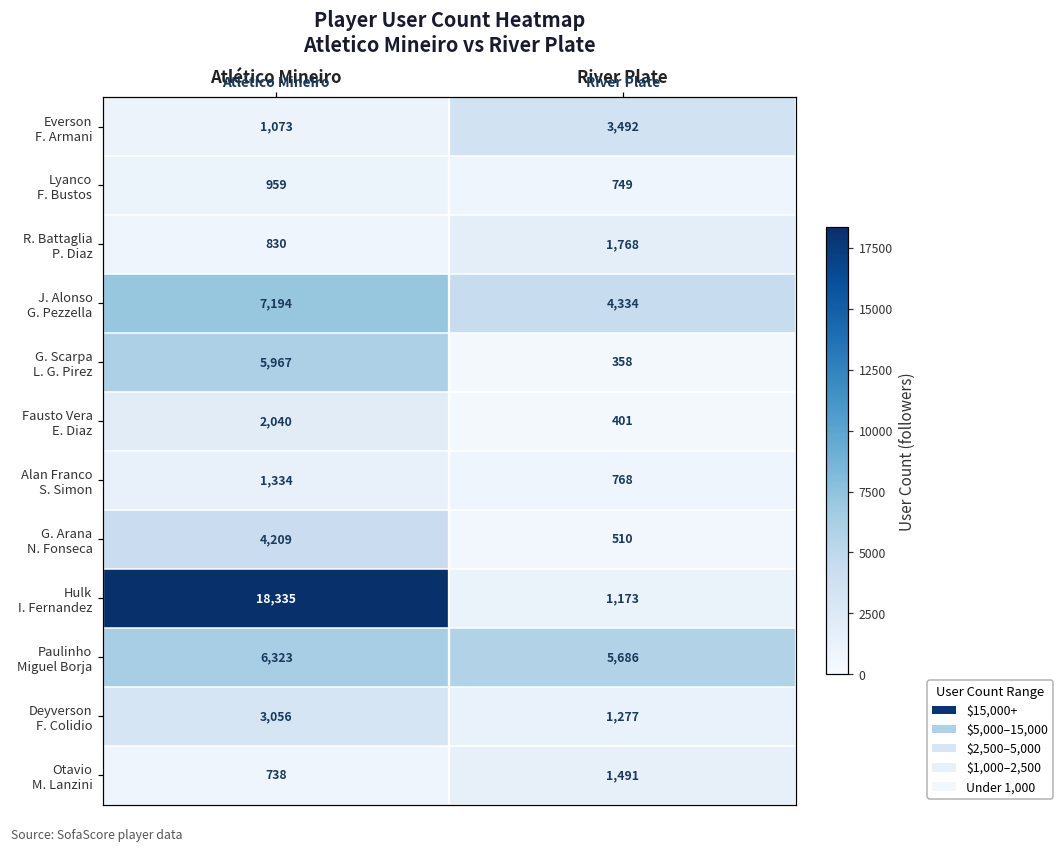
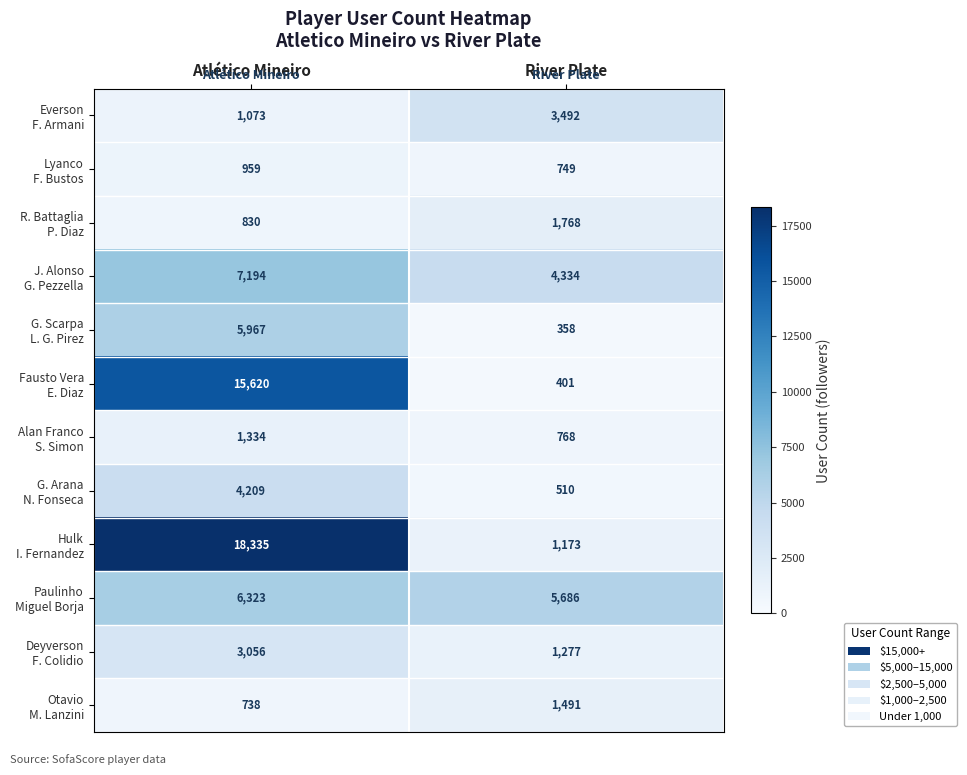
  {
    "Everson F. Armani": {
      "Atlético Mineiro": "1,073",
      "River Plate": "3,492"
    },
    "Lyanco F. Bustos": {
      "Atlético Mineiro": "959",
      "River Plate": "749"
    },
    "R. Battaglia P. Diaz": {
      "Atlético Mineiro": "830",
      "River Plate": "1,768"
    },
    "J. Alonso G. Pezzella": {
      "Atlético Mineiro": "7,194",
      "River Plate": "4,334"
    },
    "G. Scarpa L. G. Pirez": {
      "Atlético Mineiro": "5,967",
      "River Plate": "358"
    },
    "Fausto Vera E. Diaz": {
-     "Atlético Mineiro": "2,040",
+     "Atlético Mineiro": "15,620",
      "River Plate": "401"
    },
    "Alan Franco S. Simon": {
      "Atlético Mineiro": "1,334",
      "River Plate": "768"
    },
    "G. Arana N. Fonseca": {
      "Atlético Mineiro": "4,209",
      "River Plate": "510"
    },
    "Hulk I. Fernandez": {
      "Atlético Mineiro": "18,335",
      "River Plate": "1,173"
    },
    "Paulinho Miguel Borja": {
      "Atlético Mineiro": "6,323",
      "River Plate": "5,686"
    },
    "Deyverson F. Colidio": {
      "Atlético Mineiro": "3,056",
      "River Plate": "1,277"
    },
    "Otavio M. Lanzini": {
      "Atlético Mineiro": "738",
      "River Plate": "1,491"
    }
  }
